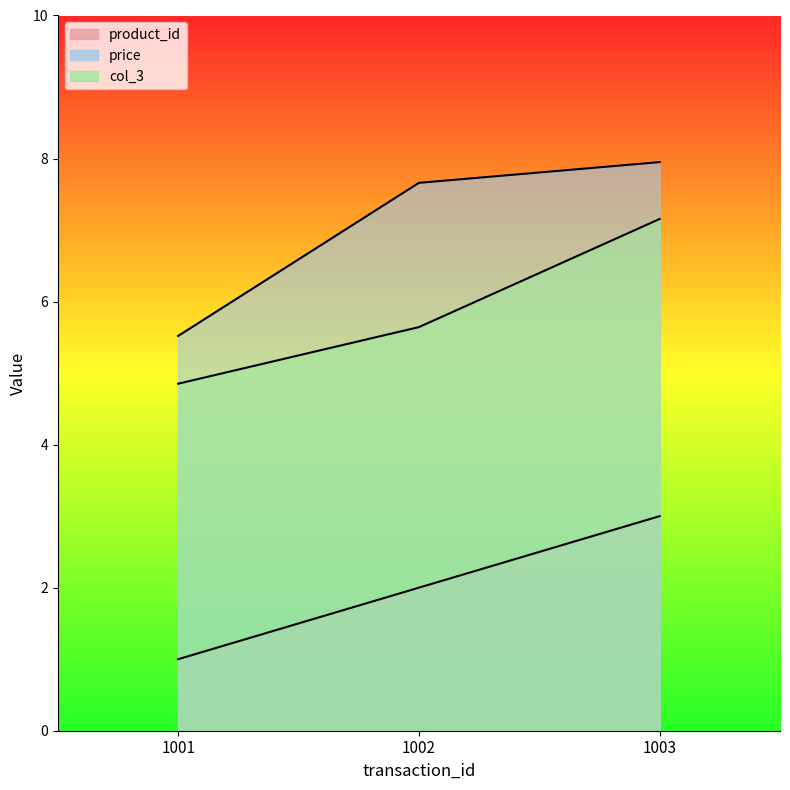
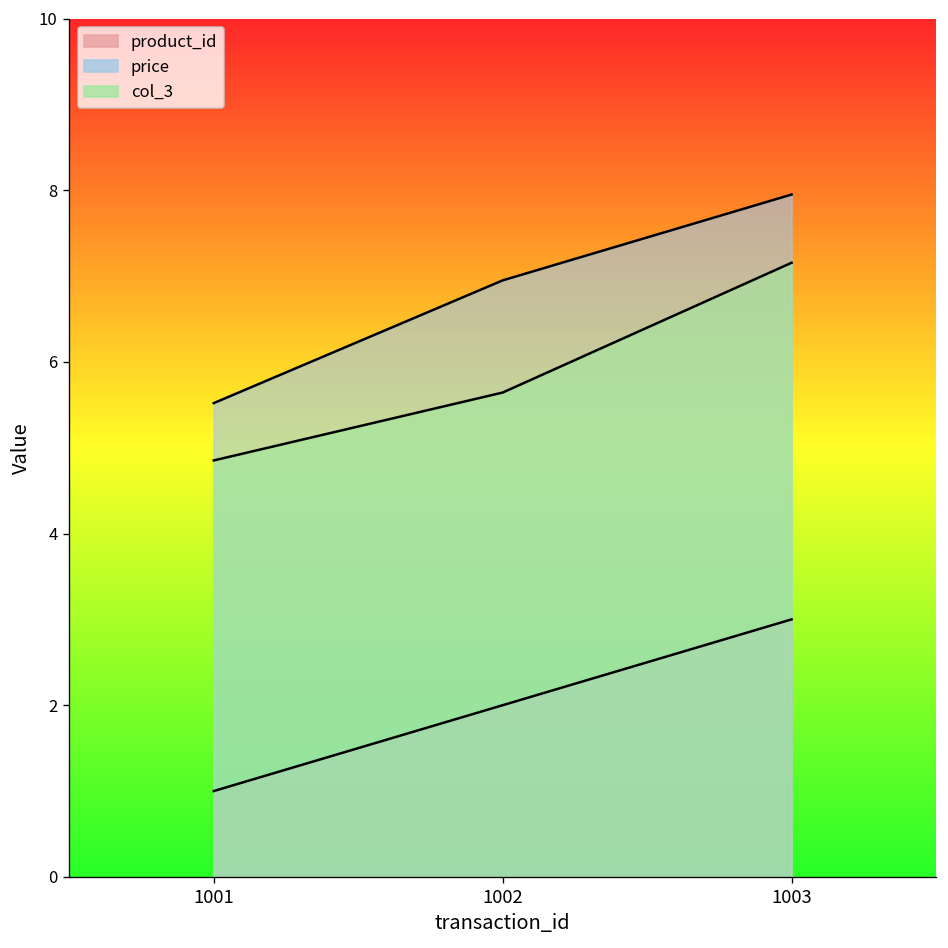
  {
    "product_id": {
      "1001": 1.0,
      "1002": 2.0,
      "1003": 3.0
    },
    "price": {
      "1001": 5.5,
-     "1002": 7.7,
+     "1002": 7.0,
      "1003": 8.0
    },
    "col_3": {
      "1001": 4.9,
      "1002": 5.6,
      "1003": 7.2
    }
  }
